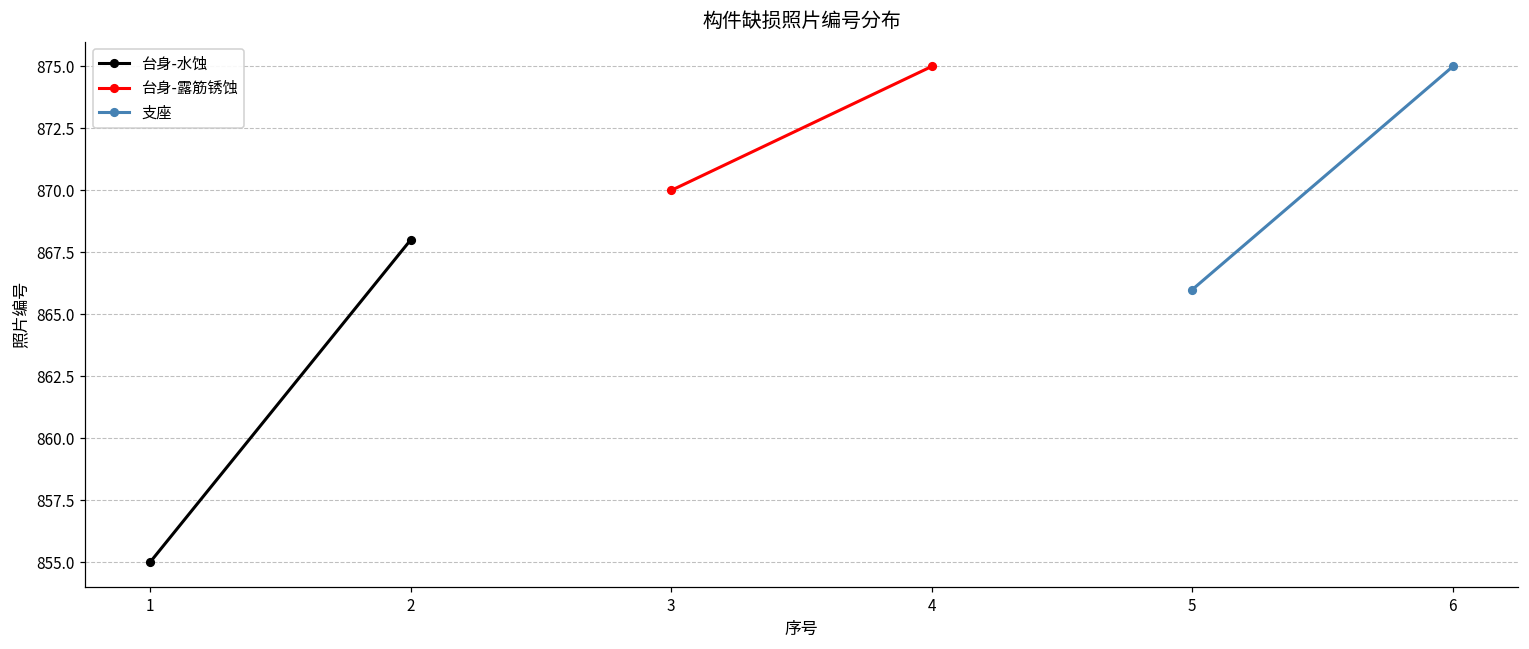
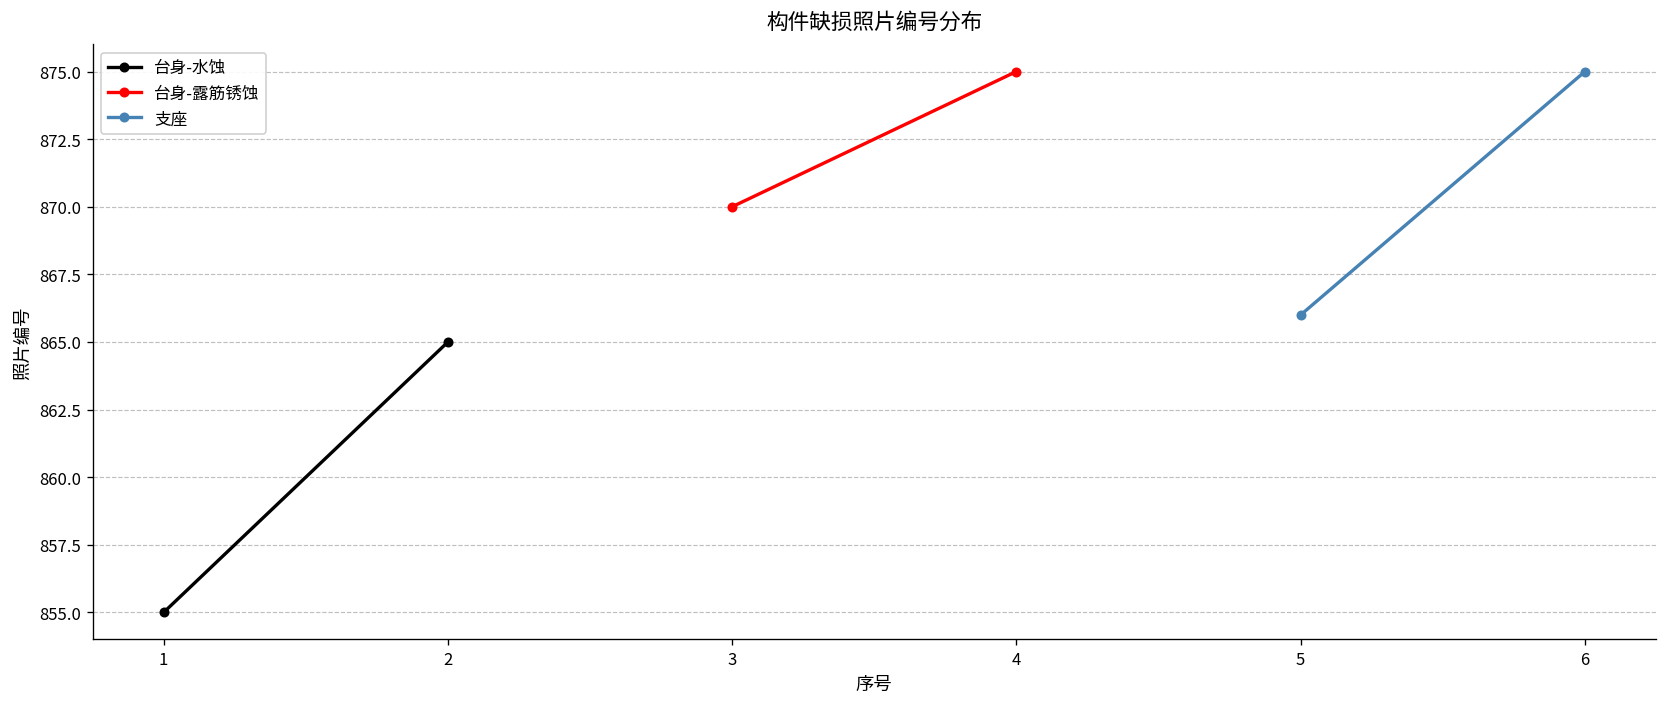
  {
    "台身-水蚀": {
      "1": 855,
-     "2": 868
+     "2": 865
    },
    "台身-露筋锈蚀": {
      "3": 870,
      "4": 875
    },
    "支座": {
      "5": 866,
      "6": 875
    }
  }
